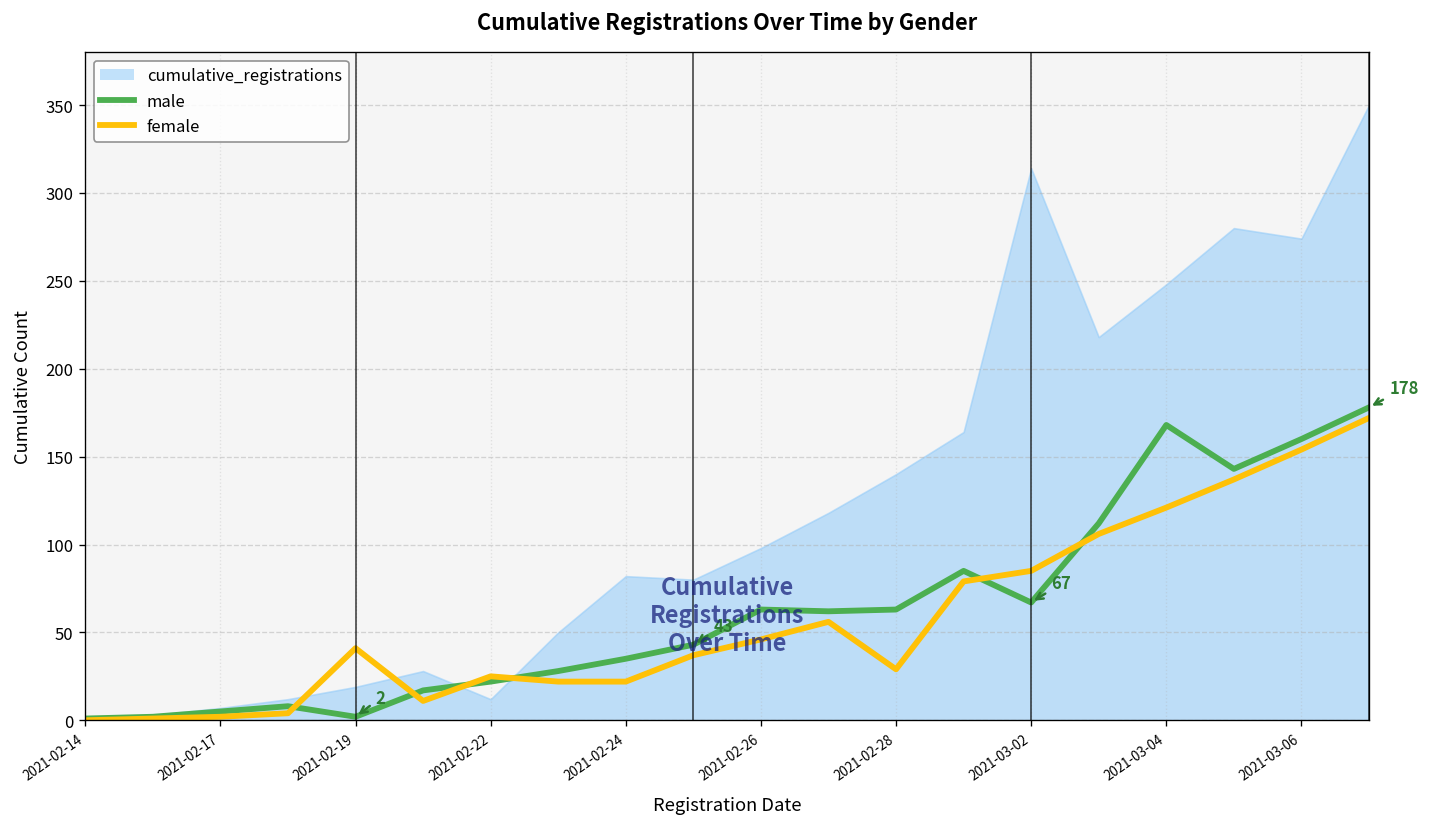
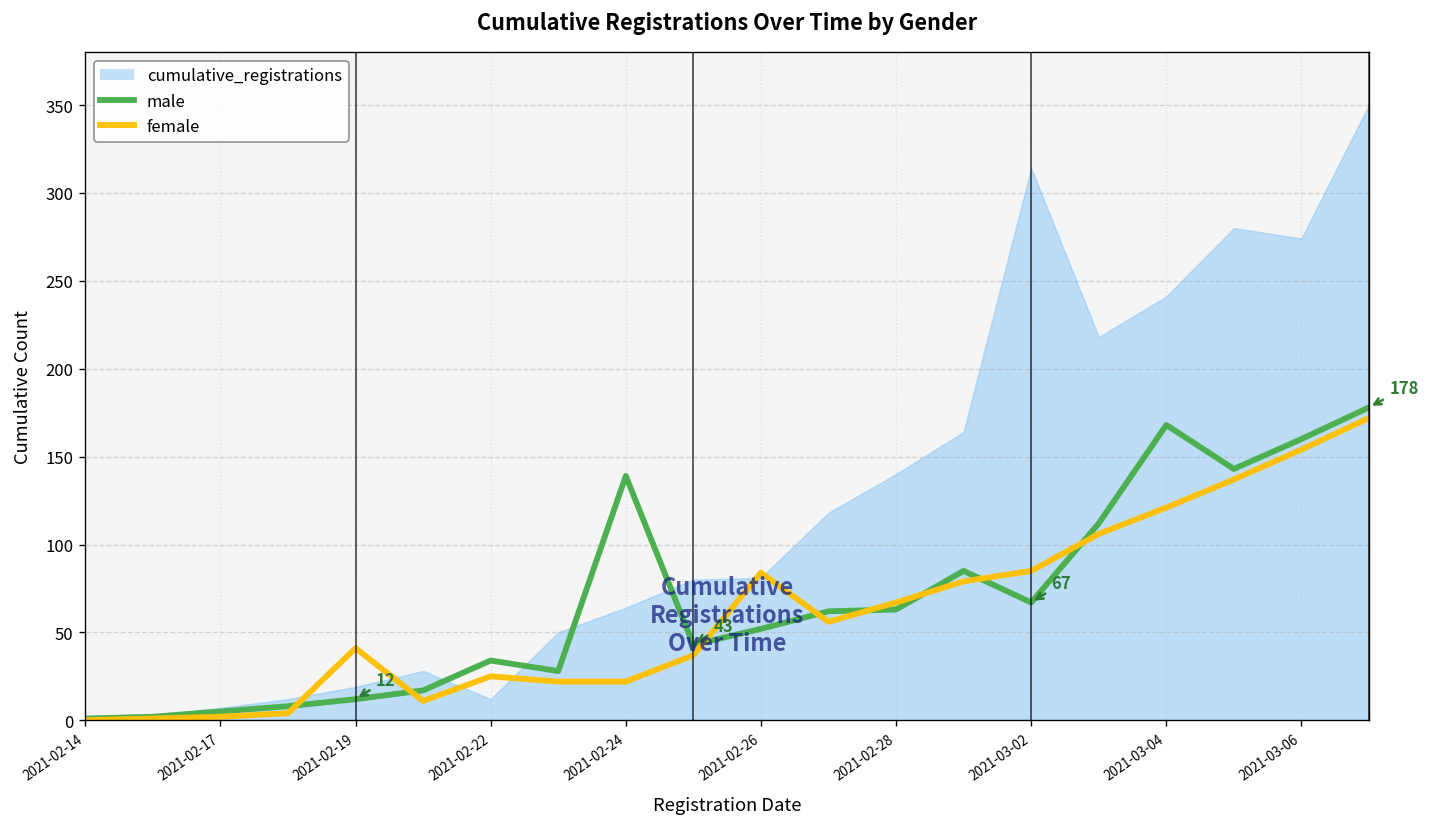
  {
    "cumulative_registrations": {
      "2021-02-17": 7,
      "2021-02-22": 12,
-     "2021-02-24": 82,
-     "2021-02-26": 98,
+     "2021-02-24": 64,
+     "2021-02-26": 81,
      "2021-02-28": 140,
      "2021-03-02": 314,
-     "2021-03-04": 248,
+     "2021-03-04": 241,
      "2021-03-06": 274
    },
    "male": {
-     "2021-02-19": 2,
-     "2021-02-22": 22,
-     "2021-02-24": 35,
-     "2021-02-26": 63,
+     "2021-02-19": 12,
+     "2021-02-22": 34,
+     "2021-02-24": 139,
+     "2021-02-26": 52,
      "2021-03-02": 67
    },
    "female": {
      "2021-02-17": 2,
      "2021-02-19": 41,
      "2021-02-22": 25,
      "2021-02-24": 22,
-     "2021-02-26": 46,
-     "2021-02-28": 29,
+     "2021-02-26": 84,
+     "2021-02-28": 67,
      "2021-03-02": 85,
      "2021-03-04": 121,
      "2021-03-06": 154
    }
  }
